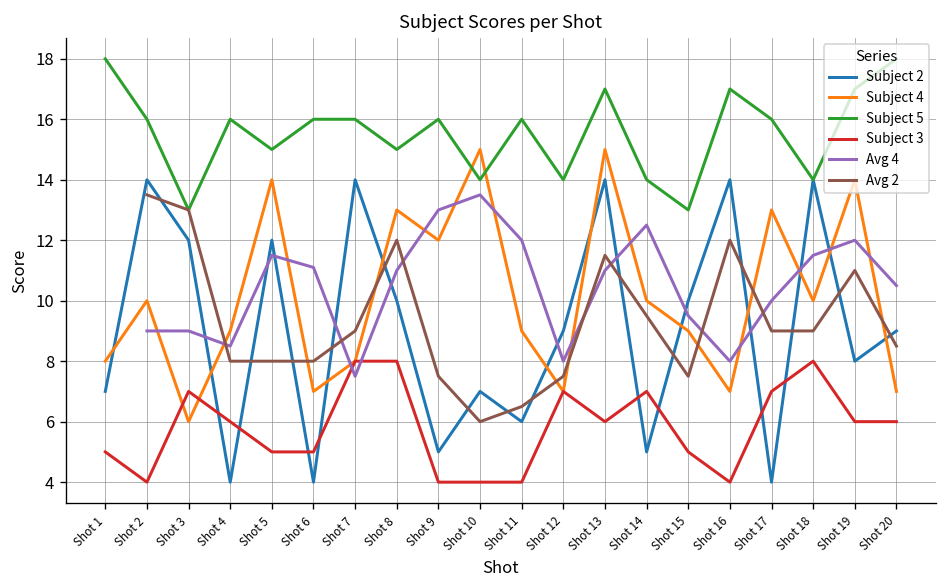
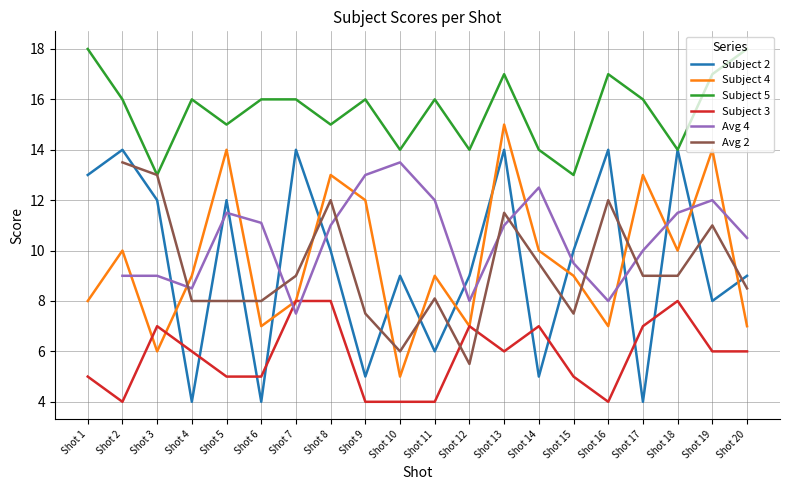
  {
    "Subject 2": {
-     "Shot 1": 7,
+     "Shot 1": 13,
      "Shot 2": 14,
      "Shot 3": 12,
      "Shot 4": 4,
      "Shot 5": 12,
      "Shot 6": 4,
      "Shot 7": 14,
      "Shot 8": 10,
      "Shot 9": 5,
-     "Shot 10": 7,
+     "Shot 10": 9,
      "Shot 11": 6,
      "Shot 12": 9,
      "Shot 13": 14,
      "Shot 14": 5,
      "Shot 15": 10,
      "Shot 16": 14,
      "Shot 17": 4,
      "Shot 19": 8,
      "Shot 20": 9
    },
    "Subject 4": {
      "Shot 1": 8,
      "Shot 2": 10,
      "Shot 3": 6,
      "Shot 4": 9,
      "Shot 5": 14,
      "Shot 6": 7,
      "Shot 8": 13,
      "Shot 9": 12,
-     "Shot 10": 15,
+     "Shot 10": 5,
      "Shot 11": 9,
      "Shot 13": 15,
      "Shot 14": 10,
      "Shot 15": 9,
      "Shot 16": 7,
      "Shot 17": 13,
      "Shot 18": 10,
      "Shot 20": 7
    },
    "Subject 5": {
      "Shot 1": 18.0,
      "Shot 2": 16.0,
      "Shot 4": 16.0,
      "Shot 5": 15.0,
      "Shot 6": 16.0,
      "Shot 7": 16.0,
      "Shot 8": 15.0,
      "Shot 9": 16.0,
      "Shot 10": 14.0,
      "Shot 11": 16.0,
      "Shot 12": 14.0,
      "Shot 13": 17.0,
      "Shot 14": 14.0,
      "Shot 15": 13.0,
      "Shot 16": 17.0,
      "Shot 17": 16.0
    },
    "Subject 3": {
      "Shot 1": 5.0,
      "Shot 2": 4.0,
      "Shot 3": 7.0,
      "Shot 4": 6.0,
      "Shot 5": 5.0,
      "Shot 6": 5.0,
      "Shot 8": 8.0,
      "Shot 9": 4.0,
      "Shot 10": 4.0,
      "Shot 11": 4.0,
      "Shot 13": 6.0,
      "Shot 14": 7.0,
      "Shot 15": 5.0,
      "Shot 16": 4.0,
      "Shot 17": 7.0,
      "Shot 18": 8.0,
      "Shot 19": 6.0,
      "Shot 20": 6.0
    },
    "Avg 4": {
      "Shot 2": 9.0,
      "Shot 3": 9.0,
      "Shot 4": 8.5,
      "Shot 5": 11.5,
      "Shot 6": 11.1,
      "Shot 7": 7.5,
      "Shot 8": 11.0,
      "Shot 9": 13.0,
      "Shot 10": 13.5,
      "Shot 11": 12.0,
      "Shot 12": 8.0,
      "Shot 13": 11.0,
      "Shot 14": 12.5,
      "Shot 15": 9.5,
      "Shot 16": 8.0,
      "Shot 17": 10.0,
      "Shot 18": 11.5,
      "Shot 19": 12.0,
      "Shot 20": 10.5
    },
    "Avg 2": {
      "Shot 2": 13.5,
      "Shot 4": 8.0,
      "Shot 5": 8.0,
      "Shot 6": 8.0,
      "Shot 7": 9.0,
      "Shot 8": 12.0,
      "Shot 9": 7.5,
      "Shot 10": 6.0,
-     "Shot 11": 6.5,
-     "Shot 12": 7.5,
+     "Shot 11": 8.1,
+     "Shot 12": 5.5,
      "Shot 13": 11.5,
      "Shot 14": 9.5,
      "Shot 15": 7.5,
      "Shot 16": 12.0,
      "Shot 17": 9.0,
      "Shot 18": 9.0,
      "Shot 19": 11.0,
      "Shot 20": 8.5
    }
  }
